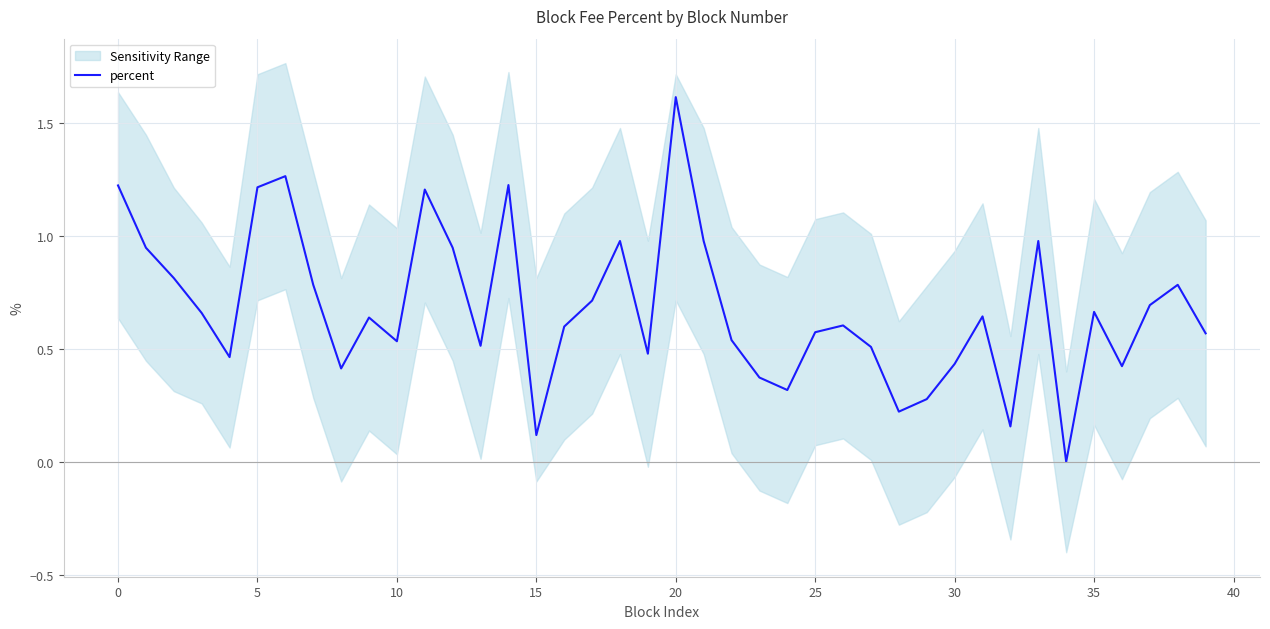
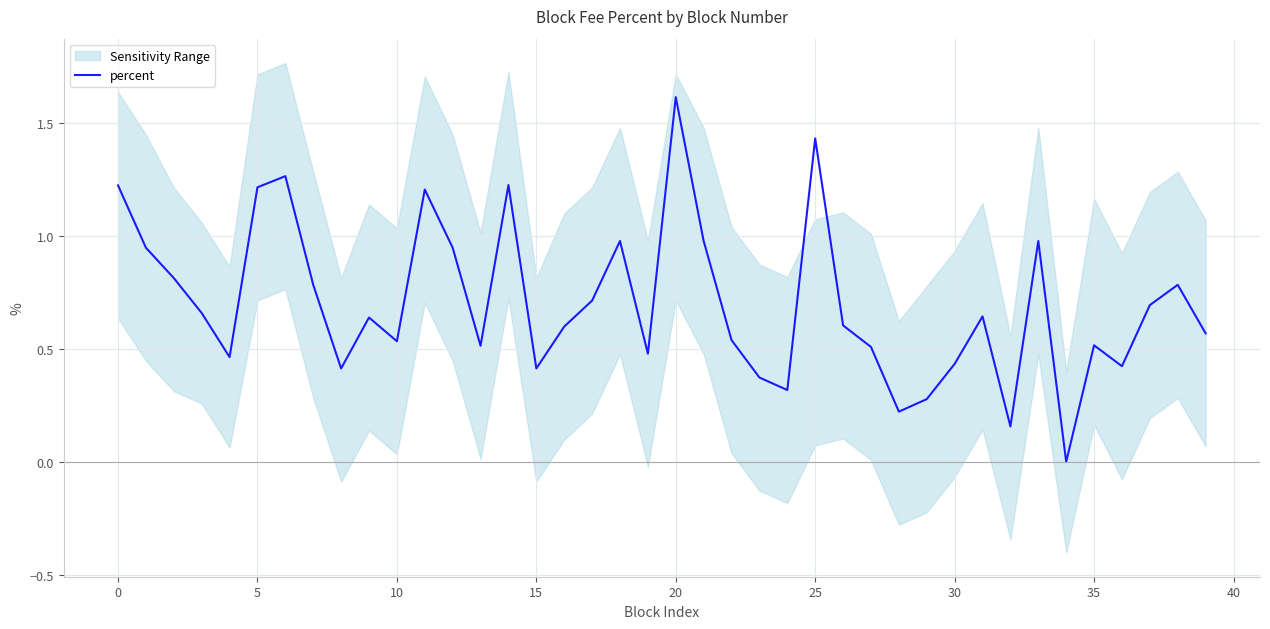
  {
    "percent": {
      "0": 1.22,
      "5": 1.21,
      "10": 0.53,
-     "15": 0.12,
+     "15": 0.41,
      "20": 1.61,
-     "25": 0.57,
+     "25": 1.43,
      "30": 0.43,
-     "35": 0.66
+     "35": 0.52
    }
  }
